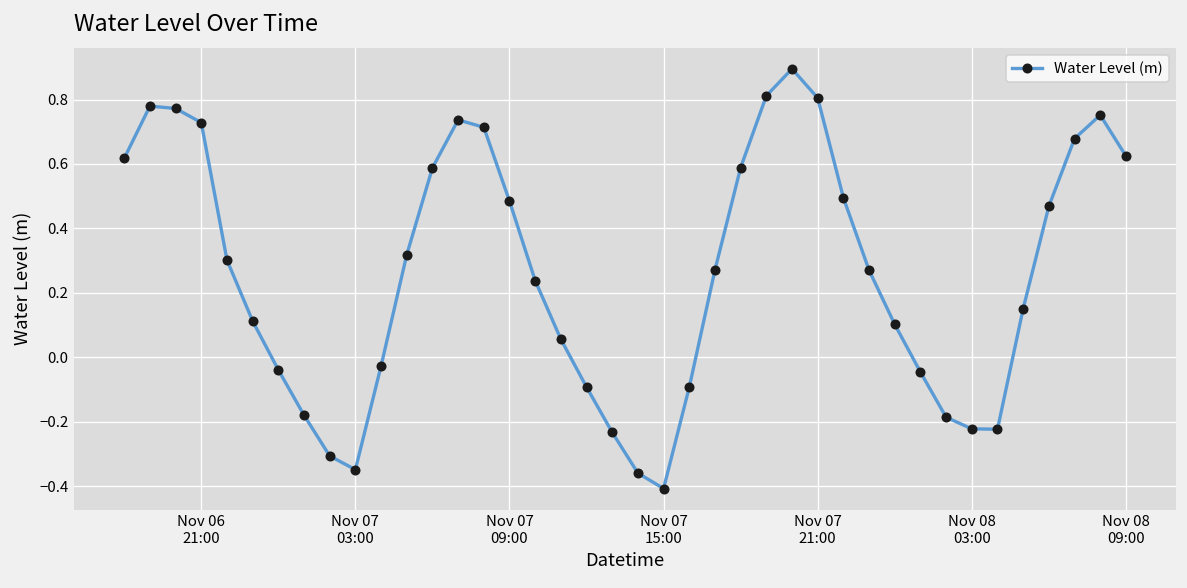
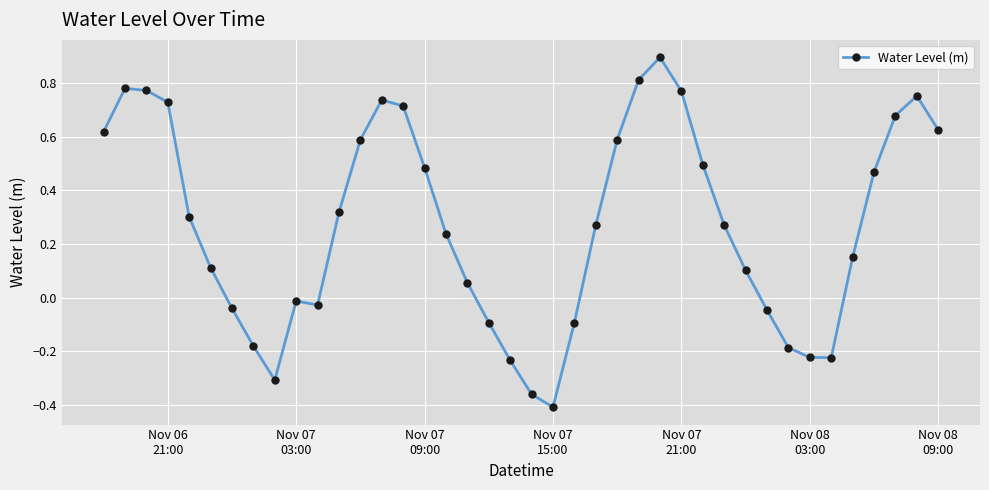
  {
    "Nov 06 21:00": 0.73,
-   "Nov 07 03:00": -0.35,
+   "Nov 07 03:00": -0.01,
    "Nov 07 09:00": 0.48,
    "Nov 07 15:00": -0.41,
-   "Nov 07 21:00": 0.80,
+   "Nov 07 21:00": 0.77,
    "Nov 08 03:00": -0.22,
    "Nov 08 09:00": 0.62
  }
